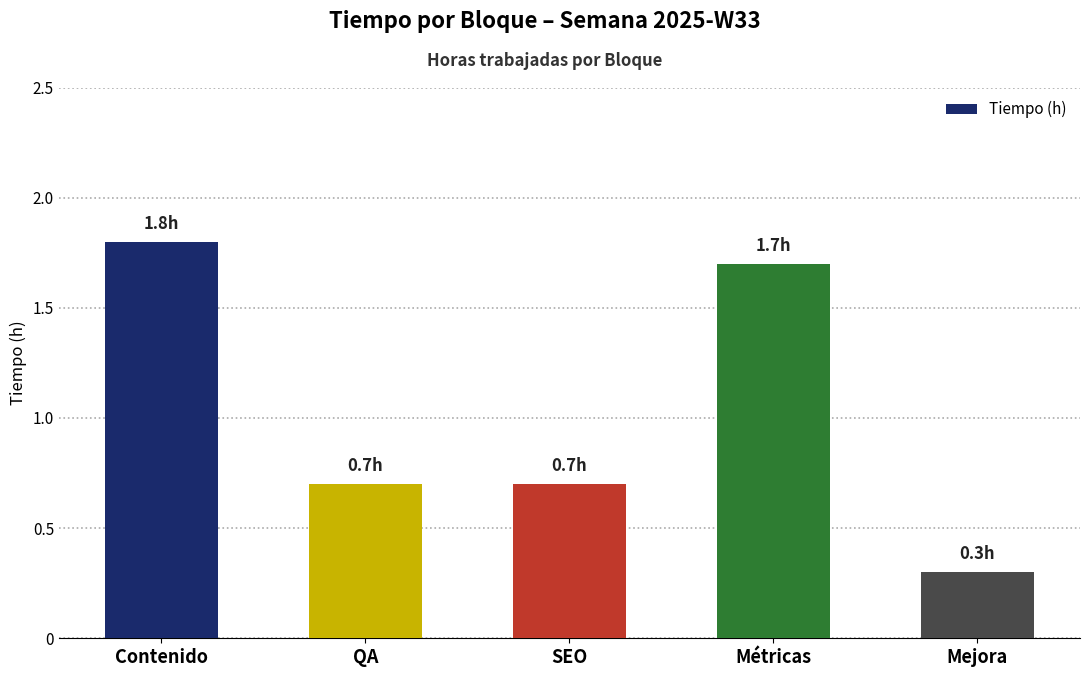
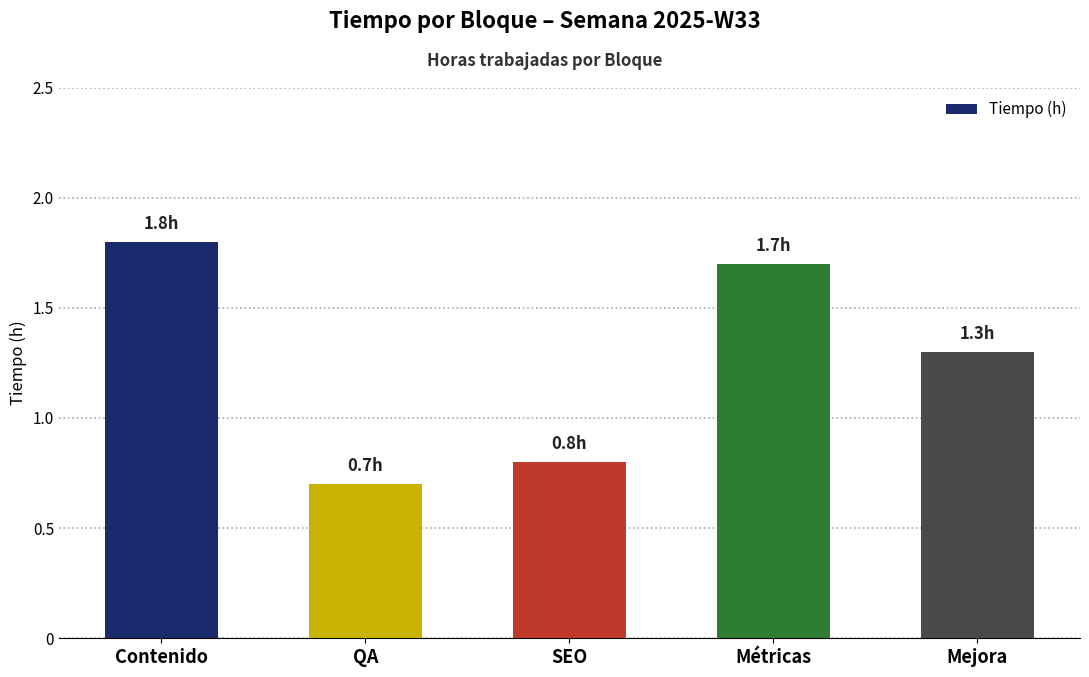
  {
    "Contenido": "1.8h",
    "QA": "0.7h",
-   "SEO": "0.7h",
+   "SEO": "0.8h",
    "Métricas": "1.7h",
-   "Mejora": "0.3h"
+   "Mejora": "1.3h"
  }
